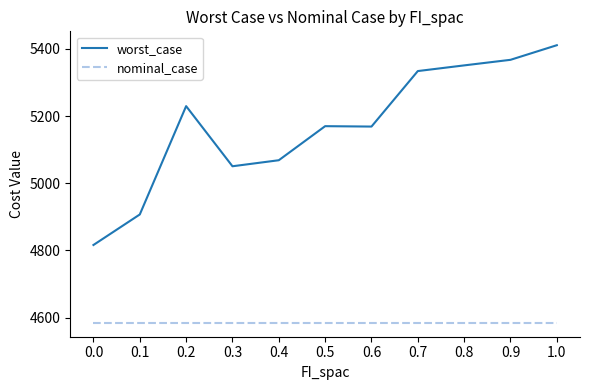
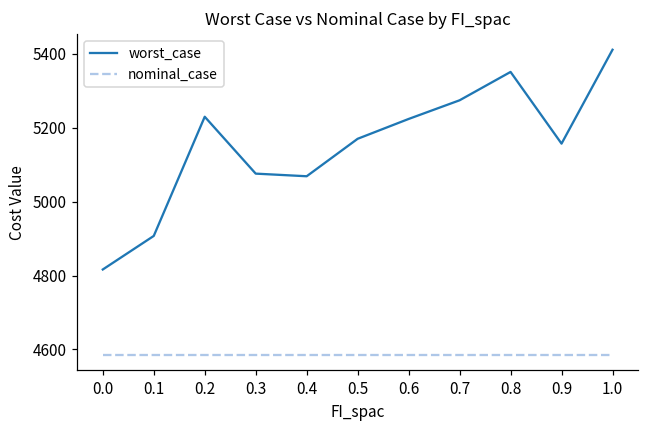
  {
    "worst_case": {
      "0.0": 4820,
      "0.1": 4910,
      "0.2": 5230,
-     "0.3": 5050,
+     "0.3": 5080,
      "0.4": 5070,
      "0.5": 5170,
-     "0.6": 5170,
-     "0.7": 5330,
+     "0.6": 5220,
+     "0.7": 5270,
      "0.8": 5350,
-     "0.9": 5370,
+     "0.9": 5160,
      "1.0": 5410
    },
    "nominal_case": {
      "0.0": 4580,
      "0.1": 4580,
      "0.2": 4580,
      "0.3": 4580,
      "0.4": 4580,
      "0.5": 4580,
      "0.6": 4580,
      "0.7": 4580,
      "0.8": 4580,
      "0.9": 4580,
      "1.0": 4580
    }
  }
